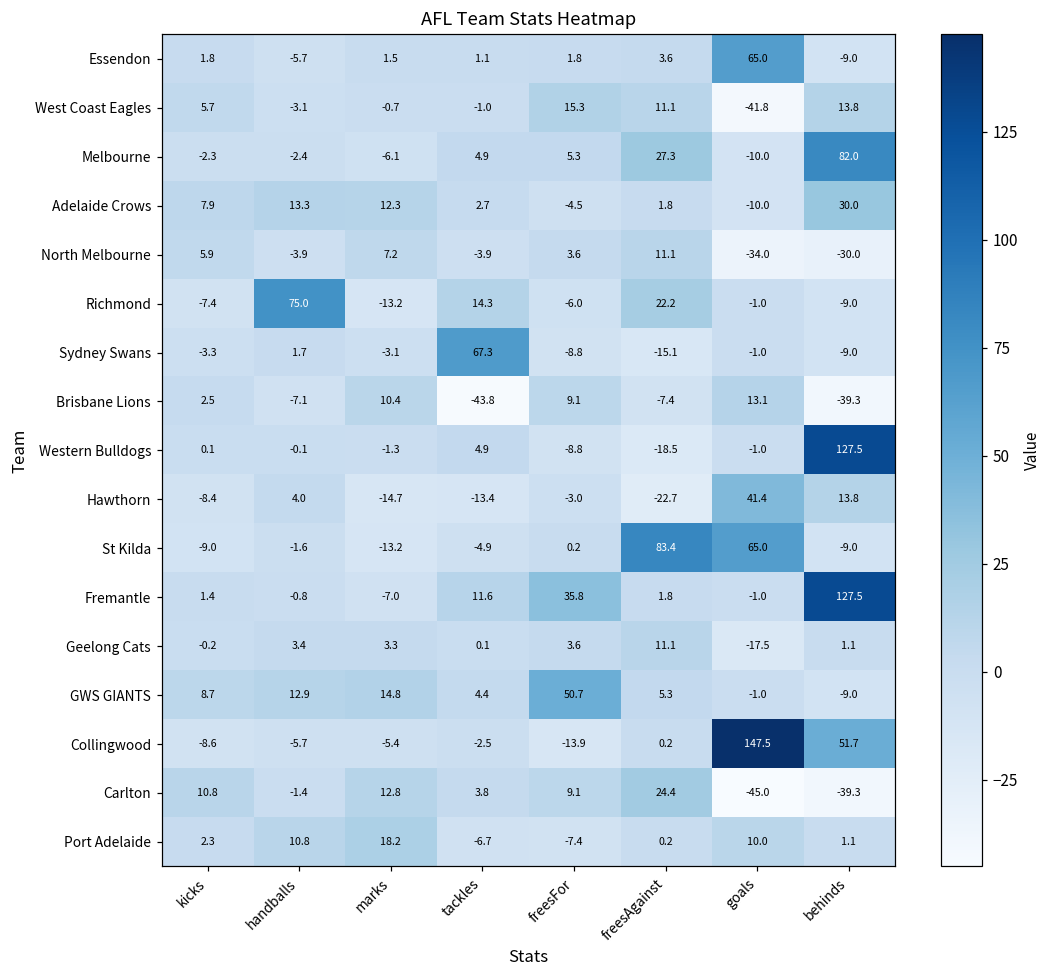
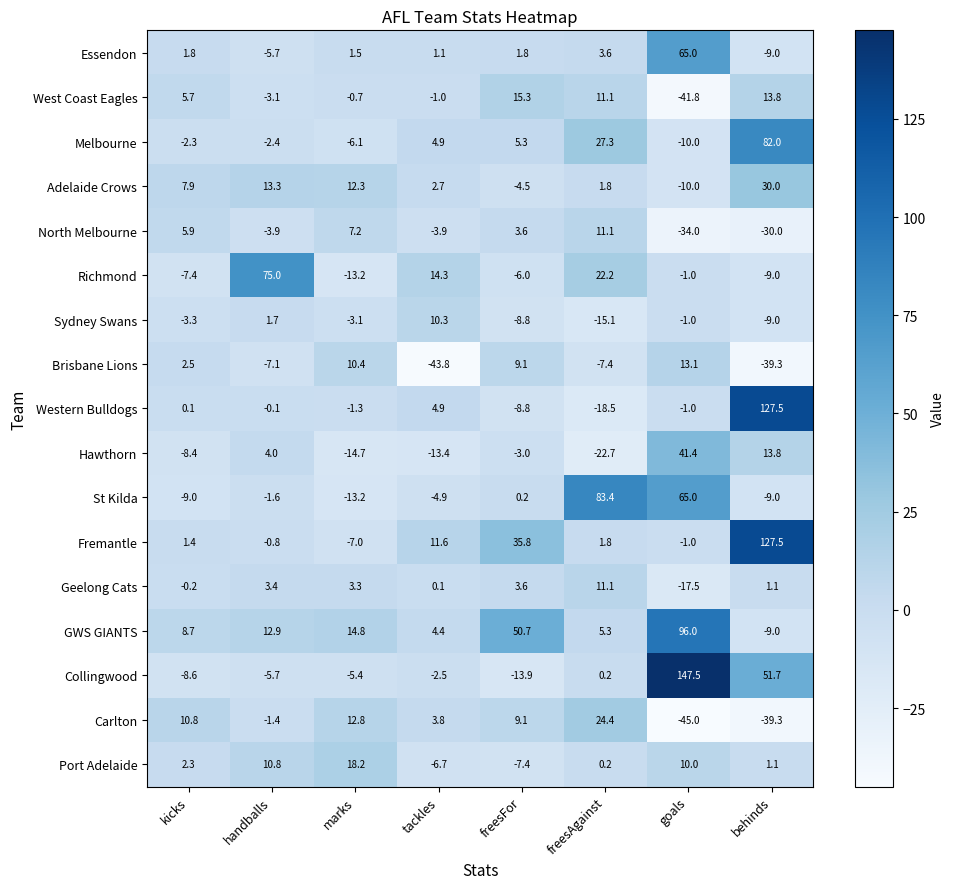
  {
    "Essendon": {
      "kicks": 1.8,
      "handballs": -5.7,
      "marks": 1.5,
      "tackles": 1.1,
      "freesFor": 1.8,
      "freesAgainst": 3.6,
      "goals": 65.0,
      "behinds": -9.0
    },
    "West Coast Eagles": {
      "kicks": 5.7,
      "handballs": -3.1,
      "marks": -0.7,
      "tackles": -1.0,
      "freesFor": 15.3,
      "freesAgainst": 11.1,
      "goals": -41.8,
      "behinds": 13.8
    },
    "Melbourne": {
      "kicks": -2.3,
      "handballs": -2.4,
      "marks": -6.1,
      "tackles": 4.9,
      "freesFor": 5.3,
      "freesAgainst": 27.3,
      "goals": -10.0,
      "behinds": 82.0
    },
    "Adelaide Crows": {
      "kicks": 7.9,
      "handballs": 13.3,
      "marks": 12.3,
      "tackles": 2.7,
      "freesFor": -4.5,
      "freesAgainst": 1.8,
      "goals": -10.0,
      "behinds": 30.0
    },
    "North Melbourne": {
      "kicks": 5.9,
      "handballs": -3.9,
      "marks": 7.2,
      "tackles": -3.9,
      "freesFor": 3.6,
      "freesAgainst": 11.1,
      "goals": -34.0,
      "behinds": -30.0
    },
    "Richmond": {
      "kicks": -7.4,
      "handballs": 75.0,
      "marks": -13.2,
      "tackles": 14.3,
      "freesFor": -6.0,
      "freesAgainst": 22.2,
      "goals": -1.0,
      "behinds": -9.0
    },
    "Sydney Swans": {
      "kicks": -3.3,
      "handballs": 1.7,
      "marks": -3.1,
-     "tackles": 67.3,
+     "tackles": 10.3,
      "freesFor": -8.8,
      "freesAgainst": -15.1,
      "goals": -1.0,
      "behinds": -9.0
    },
    "Brisbane Lions": {
      "kicks": 2.5,
      "handballs": -7.1,
      "marks": 10.4,
      "tackles": -43.8,
      "freesFor": 9.1,
      "freesAgainst": -7.4,
      "goals": 13.1,
      "behinds": -39.3
    },
    "Western Bulldogs": {
      "kicks": 0.1,
      "handballs": -0.1,
      "marks": -1.3,
      "tackles": 4.9,
      "freesFor": -8.8,
      "freesAgainst": -18.5,
      "goals": -1.0,
      "behinds": 127.5
    },
    "Hawthorn": {
      "kicks": -8.4,
      "handballs": 4.0,
      "marks": -14.7,
      "tackles": -13.4,
      "freesFor": -3.0,
      "freesAgainst": -22.7,
      "goals": 41.4,
      "behinds": 13.8
    },
    "St Kilda": {
      "kicks": -9.0,
      "handballs": -1.6,
      "marks": -13.2,
      "tackles": -4.9,
      "freesFor": 0.2,
      "freesAgainst": 83.4,
      "goals": 65.0,
      "behinds": -9.0
    },
    "Fremantle": {
      "kicks": 1.4,
      "handballs": -0.8,
      "marks": -7.0,
      "tackles": 11.6,
      "freesFor": 35.8,
      "freesAgainst": 1.8,
      "goals": -1.0,
      "behinds": 127.5
    },
    "Geelong Cats": {
      "kicks": -0.2,
      "handballs": 3.4,
      "marks": 3.3,
      "tackles": 0.1,
      "freesFor": 3.6,
      "freesAgainst": 11.1,
      "goals": -17.5,
      "behinds": 1.1
    },
    "GWS GIANTS": {
      "kicks": 8.7,
      "handballs": 12.9,
      "marks": 14.8,
      "tackles": 4.4,
      "freesFor": 50.7,
      "freesAgainst": 5.3,
-     "goals": -1.0,
+     "goals": 96.0,
      "behinds": -9.0
    },
    "Collingwood": {
      "kicks": -8.6,
      "handballs": -5.7,
      "marks": -5.4,
      "tackles": -2.5,
      "freesFor": -13.9,
      "freesAgainst": 0.2,
      "goals": 147.5,
      "behinds": 51.7
    },
    "Carlton": {
      "kicks": 10.8,
      "handballs": -1.4,
      "marks": 12.8,
      "tackles": 3.8,
      "freesFor": 9.1,
      "freesAgainst": 24.4,
      "goals": -45.0,
      "behinds": -39.3
    },
    "Port Adelaide": {
      "kicks": 2.3,
      "handballs": 10.8,
      "marks": 18.2,
      "tackles": -6.7,
      "freesFor": -7.4,
      "freesAgainst": 0.2,
      "goals": 10.0,
      "behinds": 1.1
    }
  }
